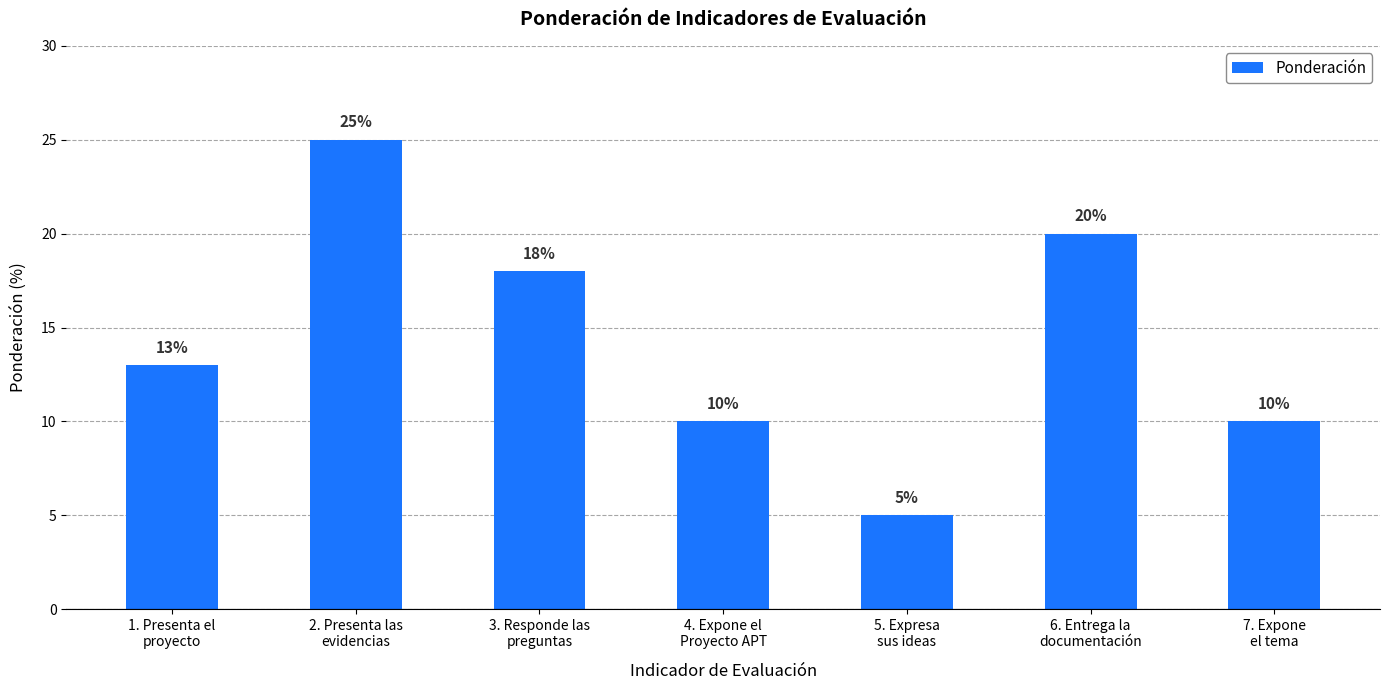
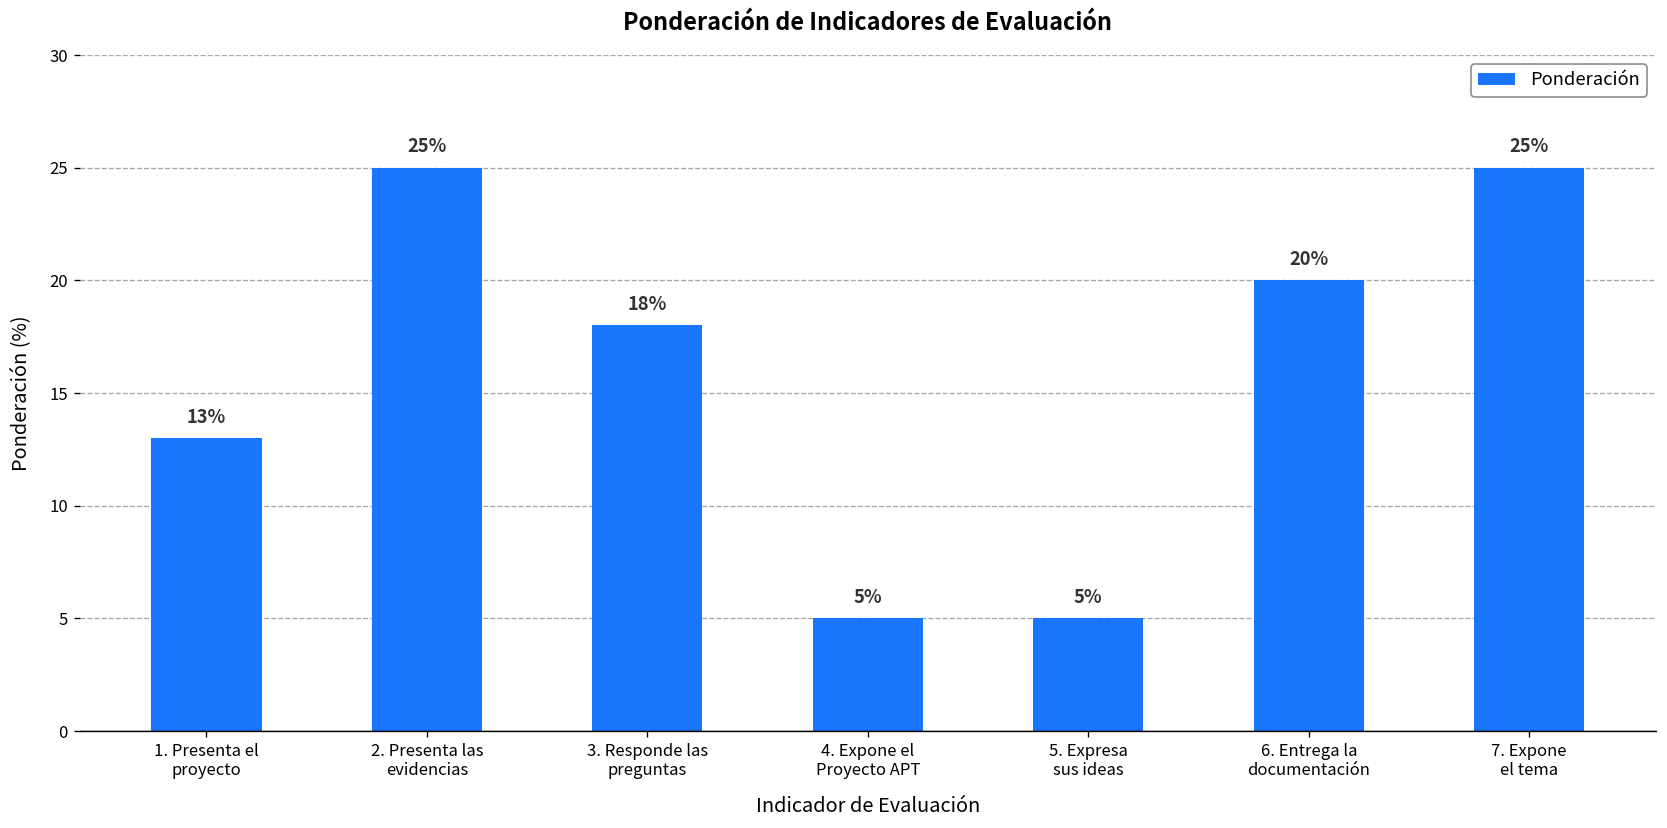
  {
    "1. Presenta el proyecto": "13%",
    "2. Presenta las evidencias": "25%",
    "3. Responde las preguntas": "18%",
-   "4. Expone el Proyecto APT": "10%",
+   "4. Expone el Proyecto APT": "5%",
    "5. Expresa sus ideas": "5%",
    "6. Entrega la documentación": "20%",
-   "7. Expone el tema": "10%"
+   "7. Expone el tema": "25%"
  }
